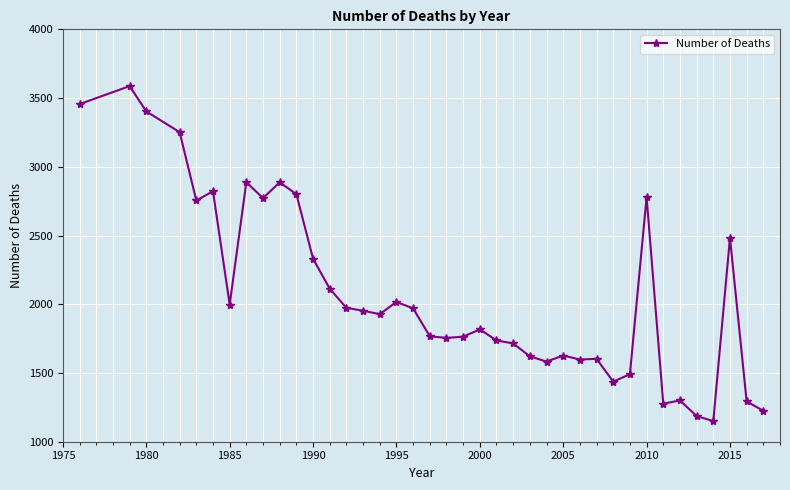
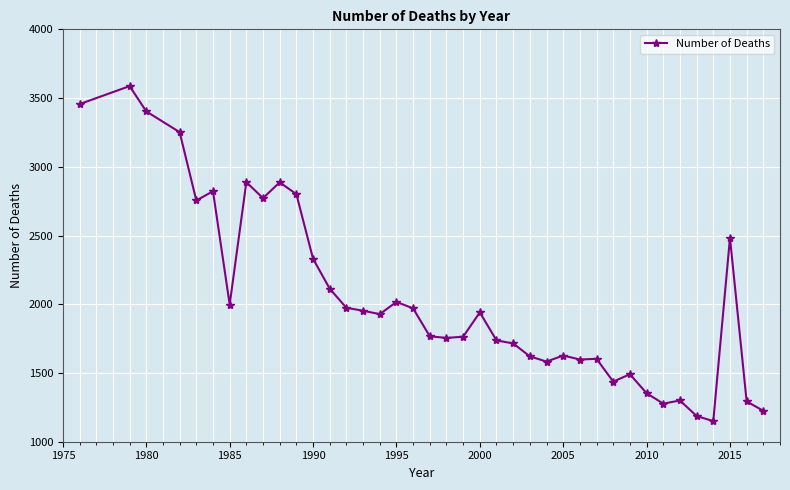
  {
    "1980": 3400,
    "1985": 2000,
    "1990": 2330,
    "1995": 2020,
-   "2000": 1820,
+   "2000": 1940,
    "2005": 1630,
-   "2010": 2780,
+   "2010": 1350,
    "2015": 2480
  }
